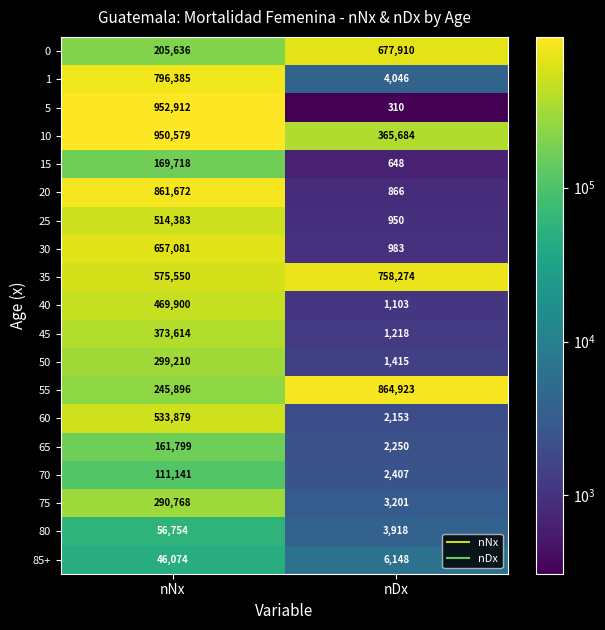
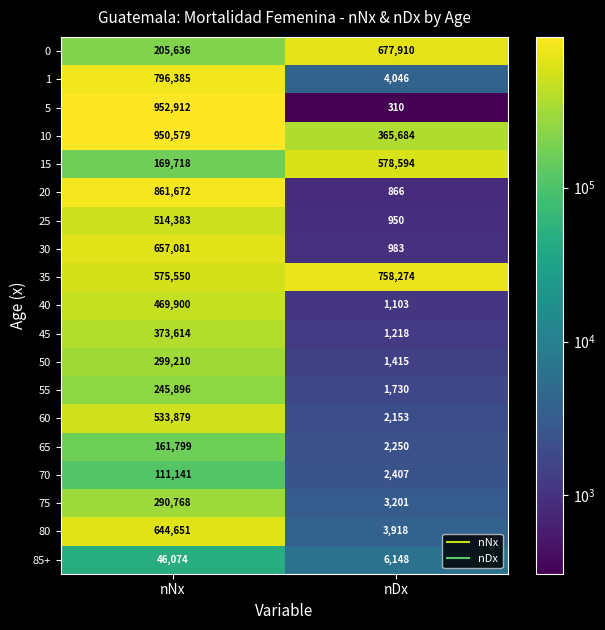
  {
    "0": {
      "nNx": "205,636",
      "nDx": "677,910"
    },
    "1": {
      "nNx": "796,385",
      "nDx": "4,046"
    },
    "5": {
      "nNx": "952,912",
      "nDx": "310"
    },
    "10": {
      "nNx": "950,579",
      "nDx": "365,684"
    },
    "15": {
      "nNx": "169,718",
-     "nDx": "648"
+     "nDx": "578,594"
    },
    "20": {
      "nNx": "861,672",
      "nDx": "866"
    },
    "25": {
      "nNx": "514,383",
      "nDx": "950"
    },
    "30": {
      "nNx": "657,081",
      "nDx": "983"
    },
    "35": {
      "nNx": "575,550",
      "nDx": "758,274"
    },
    "40": {
      "nNx": "469,900",
      "nDx": "1,103"
    },
    "45": {
      "nNx": "373,614",
      "nDx": "1,218"
    },
    "50": {
      "nNx": "299,210",
      "nDx": "1,415"
    },
    "55": {
      "nNx": "245,896",
-     "nDx": "864,923"
+     "nDx": "1,730"
    },
    "60": {
      "nNx": "533,879",
      "nDx": "2,153"
    },
    "65": {
      "nNx": "161,799",
      "nDx": "2,250"
    },
    "70": {
      "nNx": "111,141",
      "nDx": "2,407"
    },
    "75": {
      "nNx": "290,768",
      "nDx": "3,201"
    },
    "80": {
-     "nNx": "56,754",
+     "nNx": "644,651",
      "nDx": "3,918"
    },
    "85+": {
      "nNx": "46,074",
      "nDx": "6,148"
    }
  }
